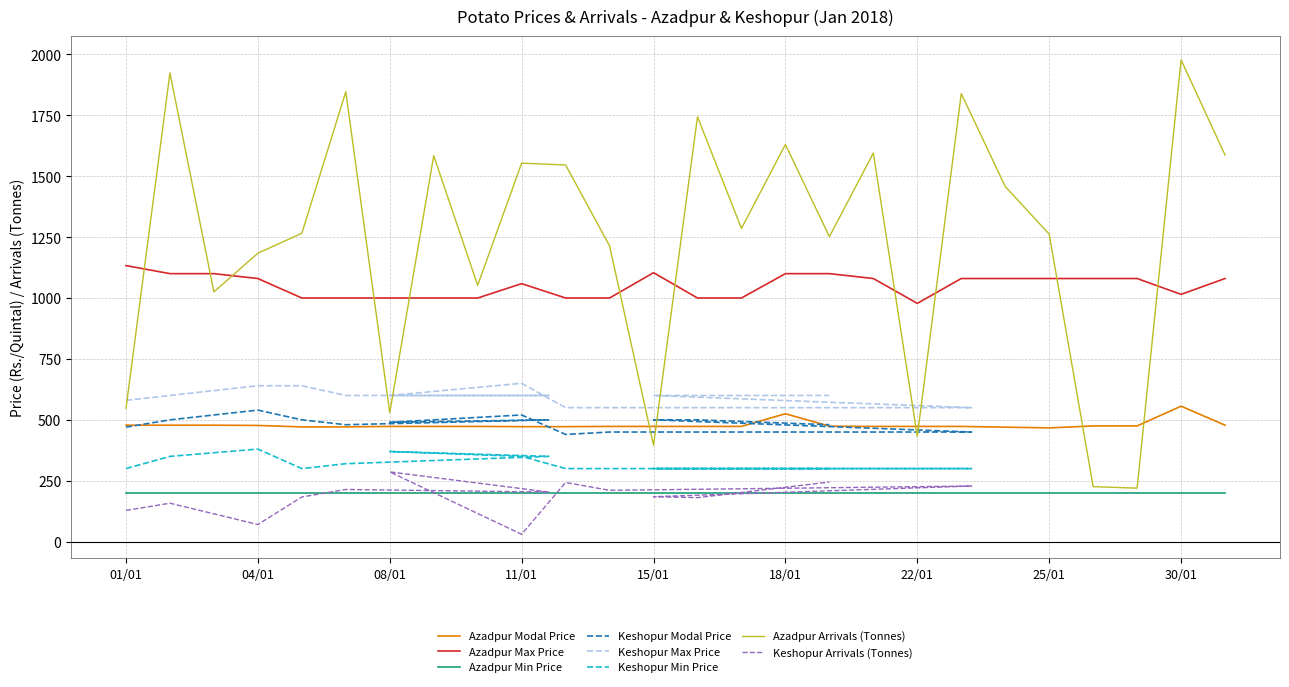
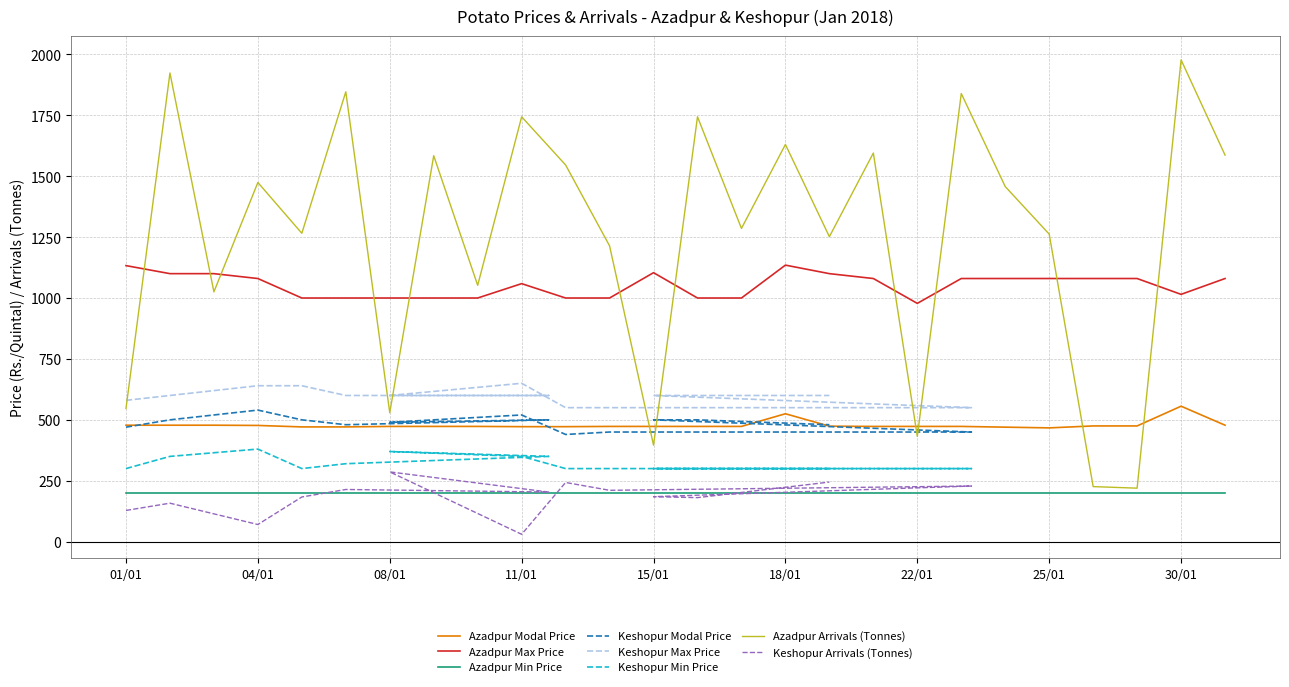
  {
    "Azadpur Modal Price": {
      "04/01": 480,
      "08/01": 470,
      "11/01": 470,
      "15/01": 470,
      "18/01": 530,
      "22/01": 470,
      "25/01": 470,
      "30/01": 560
    },
    "Azadpur Max Price": {
      "01/01": 1130,
      "04/01": 1080,
      "08/01": 1000,
      "11/01": 1060,
      "15/01": 1100,
-     "18/01": 1100,
+     "18/01": 1140,
      "22/01": 980,
      "25/01": 1080,
      "30/01": 1020
    },
    "Azadpur Min Price": {
      "01/01": 200,
      "04/01": 200,
      "08/01": 200,
      "11/01": 200,
      "15/01": 200,
      "18/01": 200,
      "22/01": 200,
      "25/01": 200,
      "30/01": 200
    },
    "Azadpur Arrivals (Tonnes)": {
      "01/01": 550,
-     "04/01": 1180,
+     "04/01": 1470,
      "08/01": 530,
-     "11/01": 1550,
+     "11/01": 1740,
      "15/01": 400,
      "18/01": 1630,
      "22/01": 430,
      "25/01": 1260,
      "30/01": 1980
    }
  }
